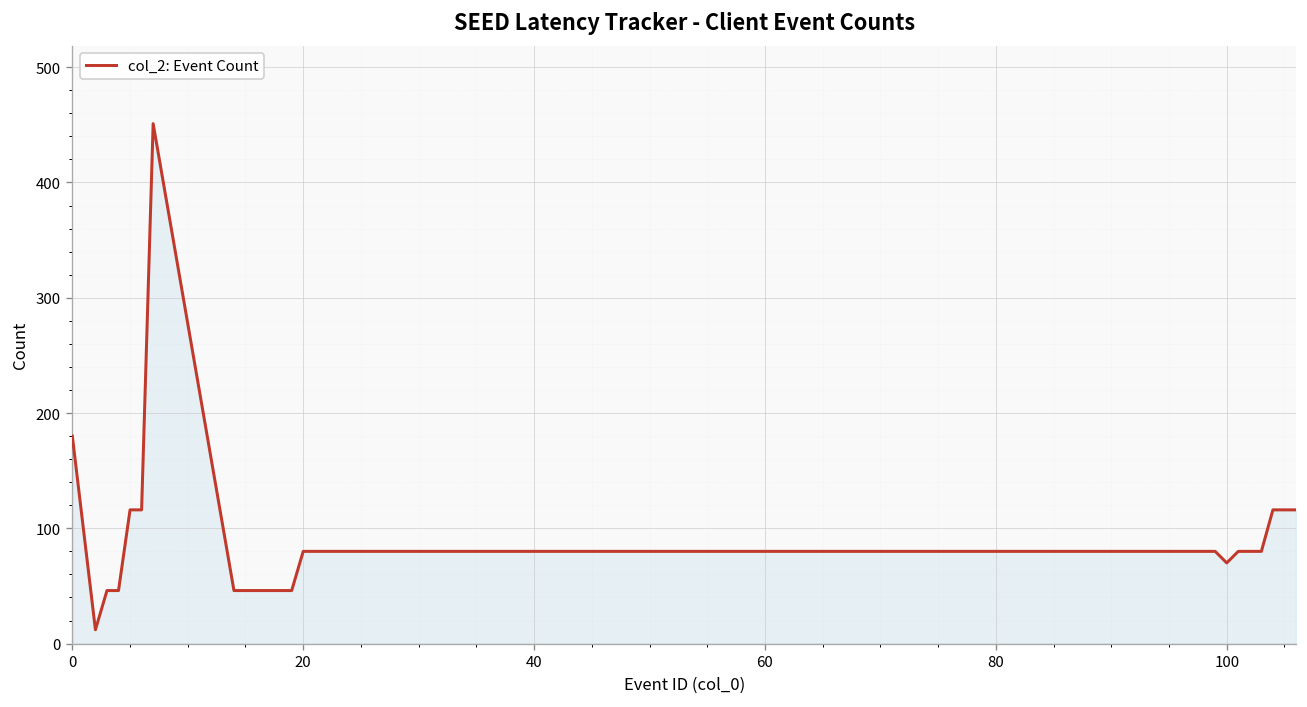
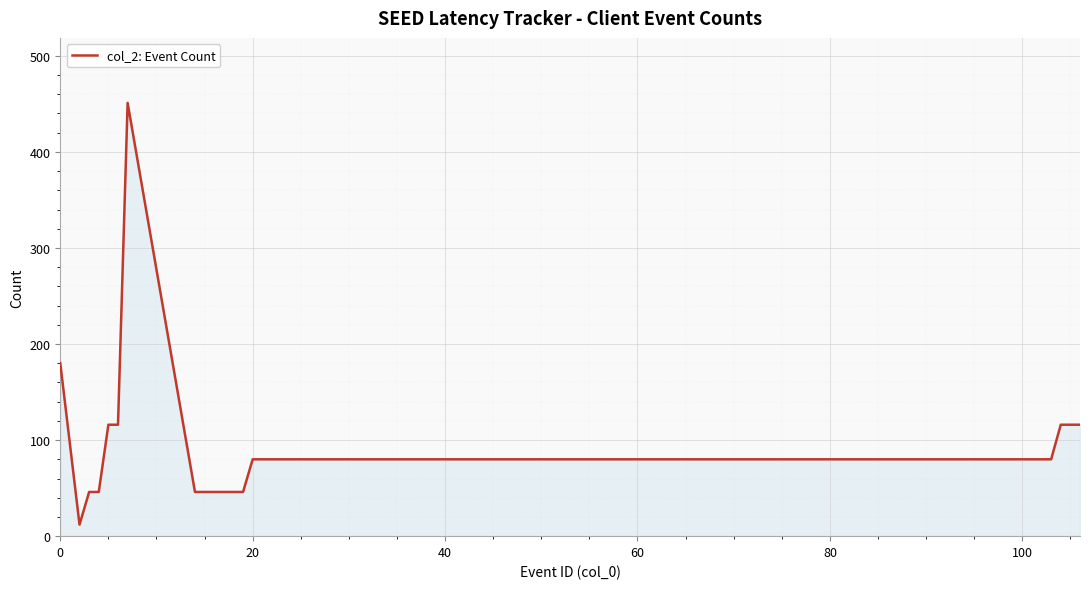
  {
    "0": 180,
    "20": 80,
-   "100": 70
+   "100": 80
  }
